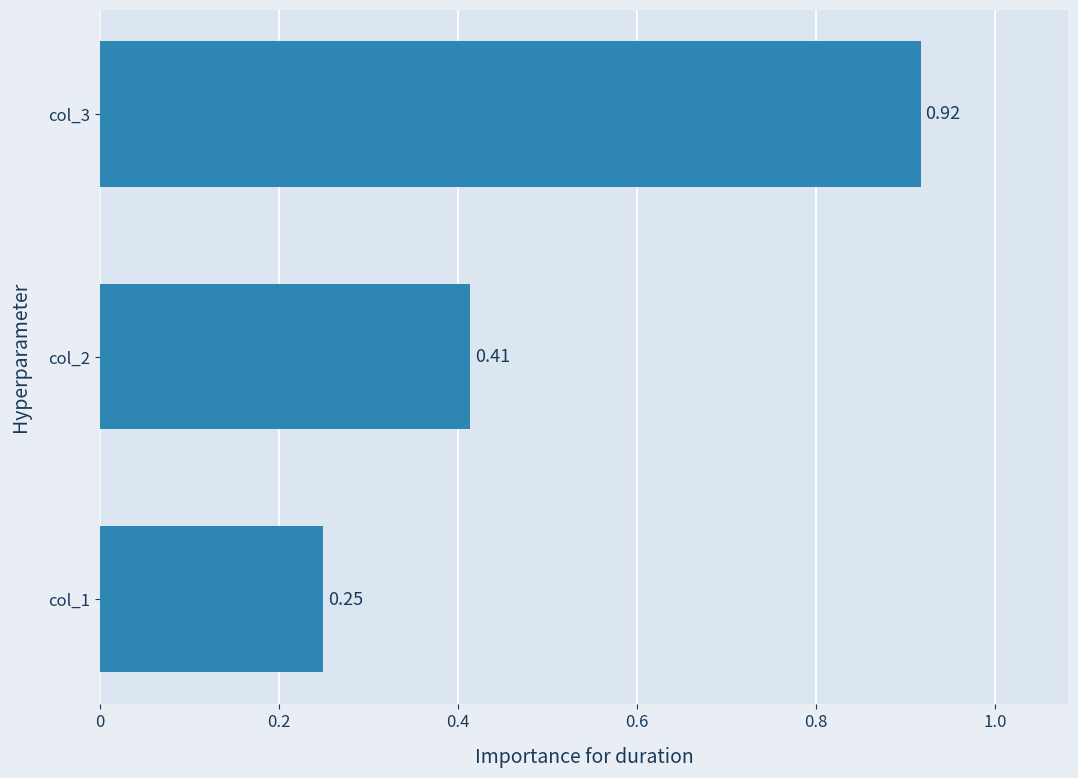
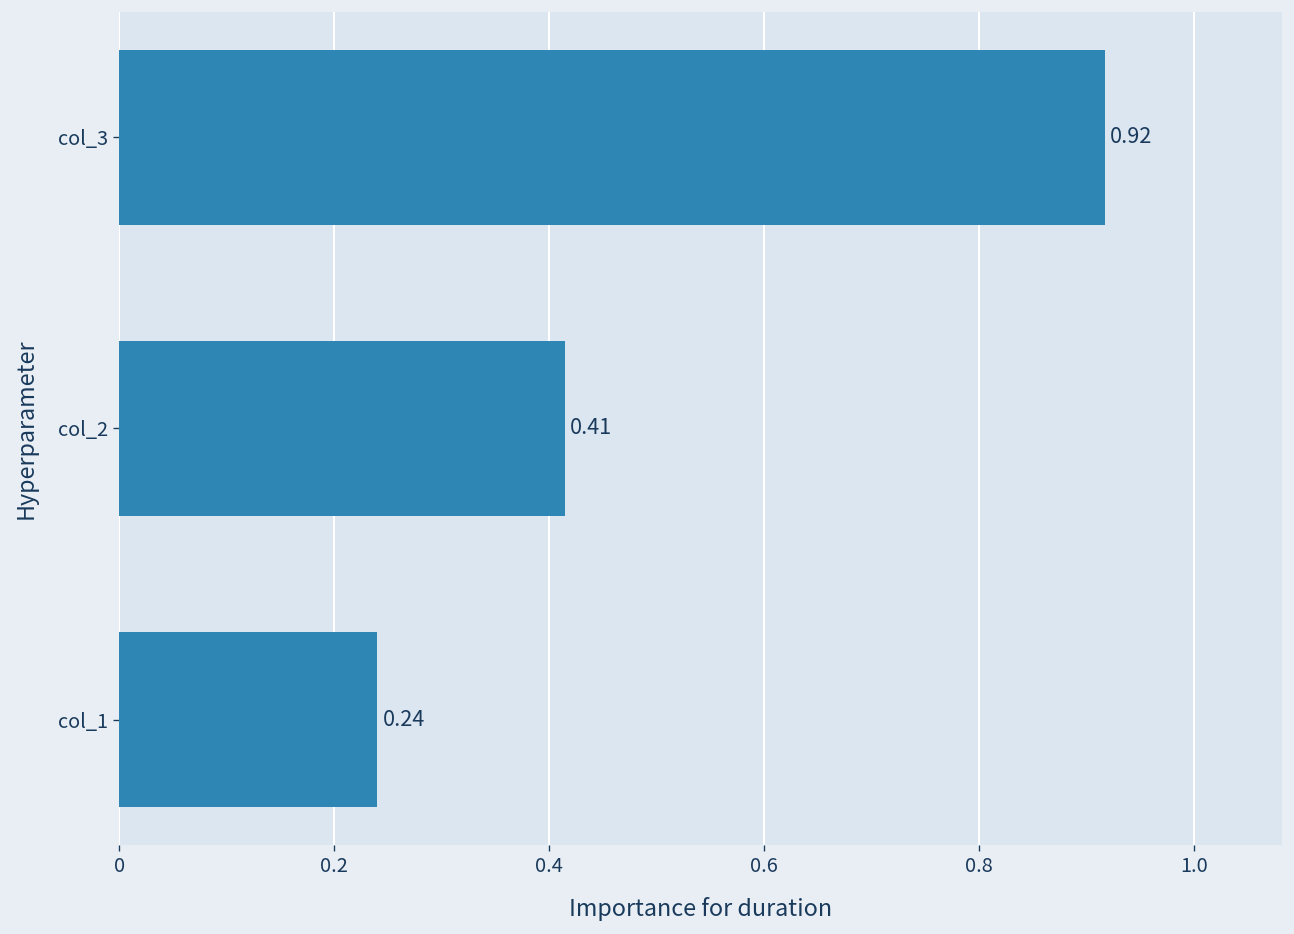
  {
    "col_3": 0.92,
    "col_2": 0.41,
-   "col_1": 0.25
+   "col_1": 0.24
  }
